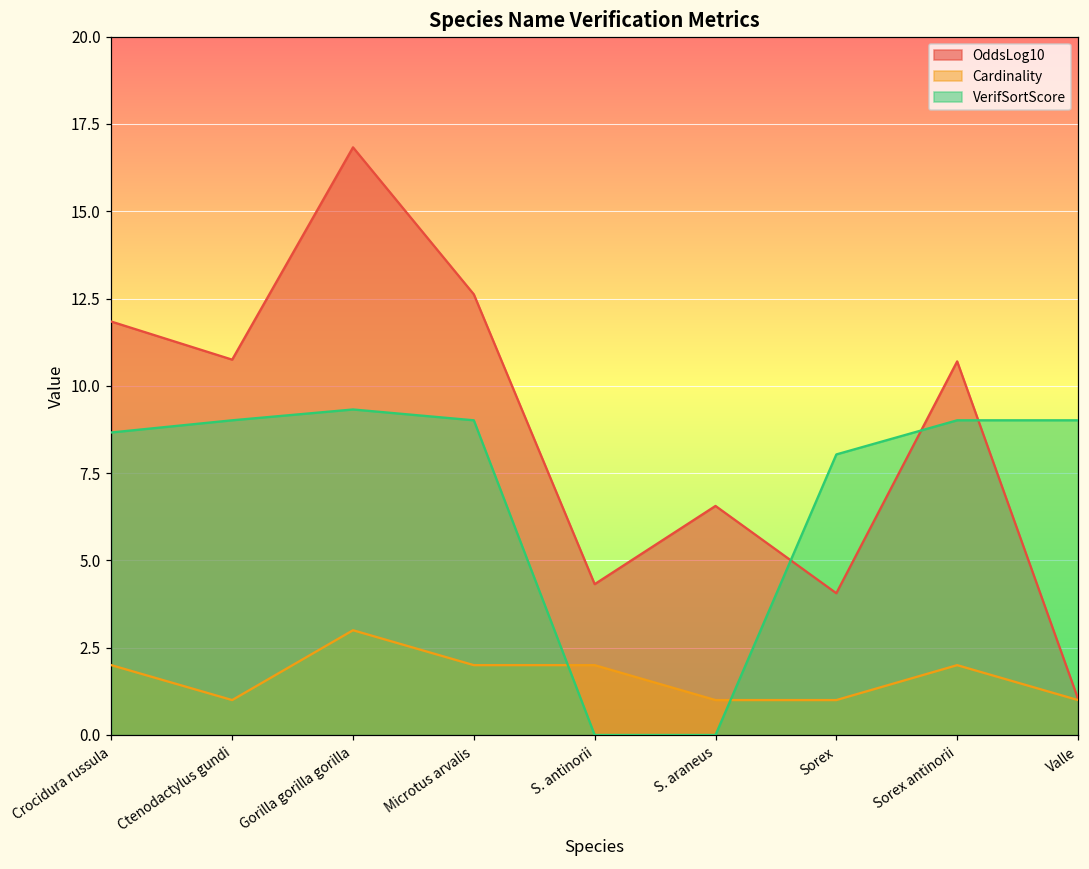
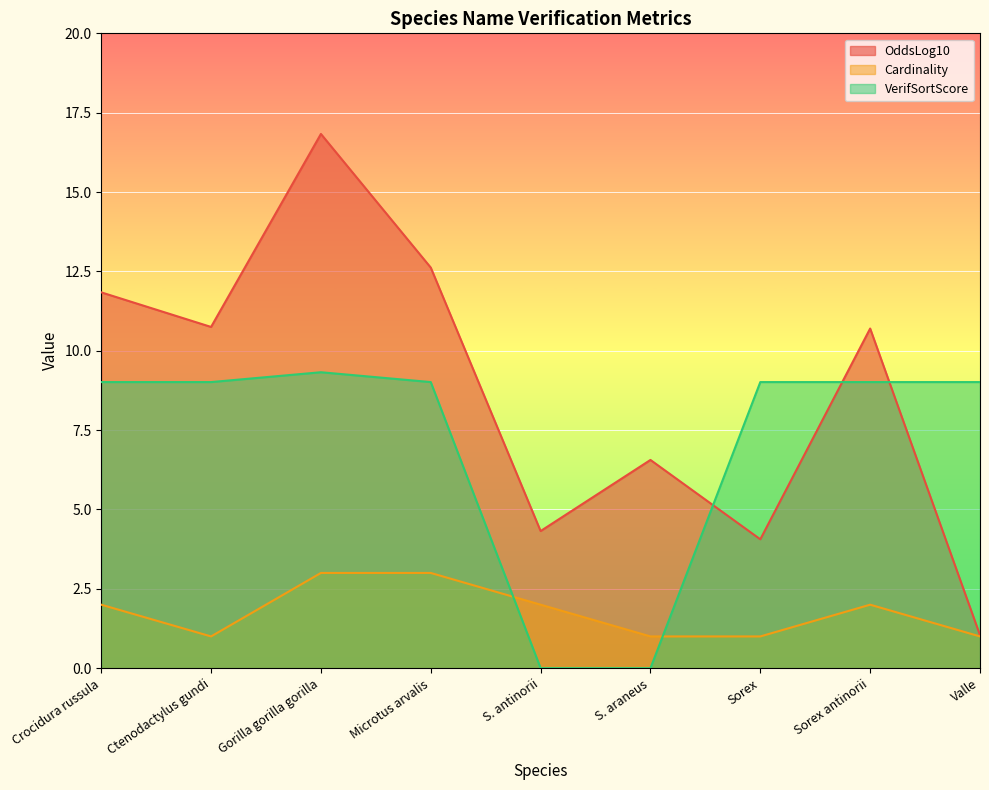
  {
    "OddsLog10": {
      "Crocidura russula": 11.8,
      "Ctenodactylus gundi": 10.8,
      "Gorilla gorilla gorilla": 16.8,
      "Microtus arvalis": 12.6,
      "S. antinorii": 4.3,
      "S. araneus": 6.6,
      "Sorex": 4.1,
      "Sorex antinorii": 10.7
    },
    "Cardinality": {
      "Crocidura russula": 2,
      "Ctenodactylus gundi": 1,
      "Gorilla gorilla gorilla": 3,
-     "Microtus arvalis": 2,
+     "Microtus arvalis": 3,
      "S. antinorii": 2,
      "S. araneus": 1,
      "Sorex": 1,
      "Sorex antinorii": 2
    },
    "VerifSortScore": {
-     "Crocidura russula": 8.7,
+     "Crocidura russula": 9.0,
      "Ctenodactylus gundi": 9.0,
      "Gorilla gorilla gorilla": 9.3,
      "Microtus arvalis": 9.0,
      "S. antinorii": 0.0,
      "S. araneus": 0.0,
-     "Sorex": 8.0,
+     "Sorex": 9.0,
      "Sorex antinorii": 9.0,
      "Valle": 9.0
    }
  }
